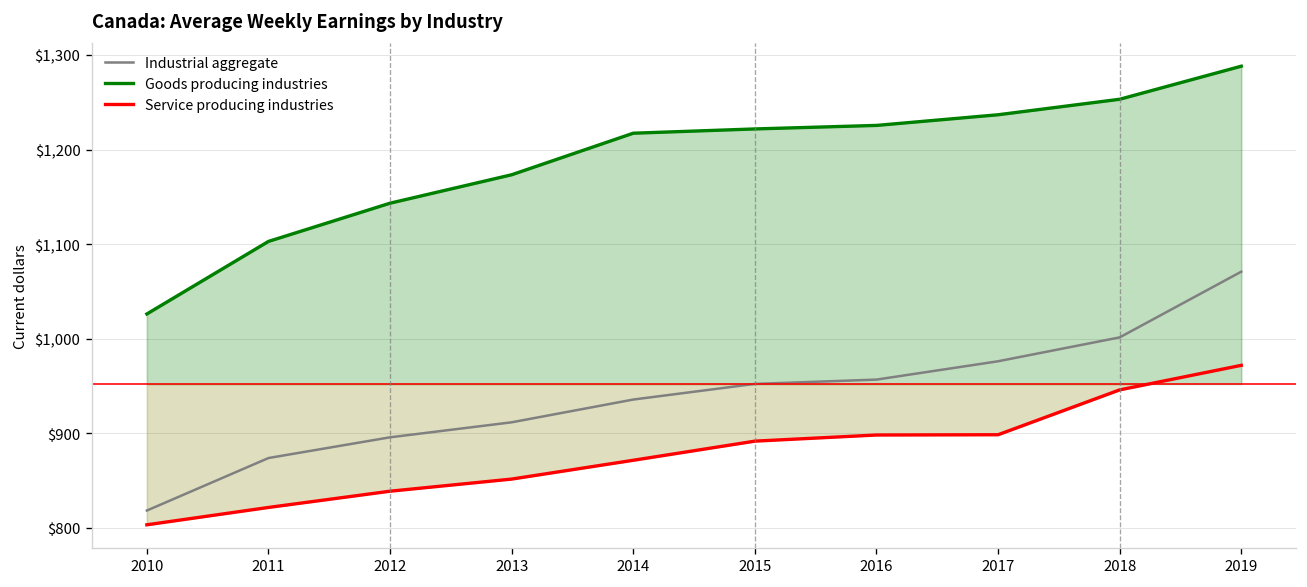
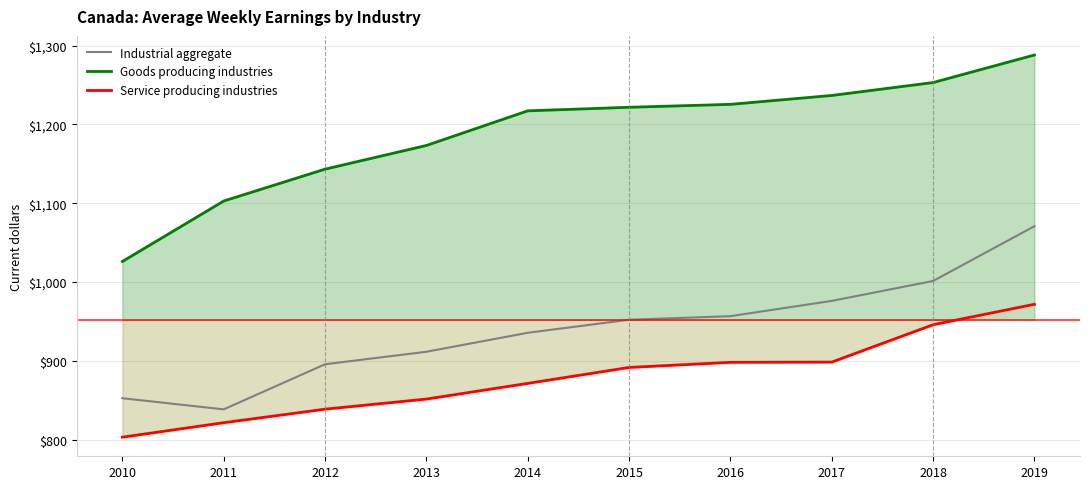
  {
    "Industrial aggregate": {
-     "2010": "$820",
-     "2011": "$870",
+     "2010": "$850",
+     "2011": "$840",
      "2012": "$900",
      "2013": "$910",
      "2014": "$940",
      "2016": "$960",
      "2017": "$980",
      "2018": "$1,000",
      "2019": "$1,070"
    },
    "Goods producing industries": {
      "2010": "$1,030",
      "2011": "$1,100",
      "2012": "$1,140",
      "2013": "$1,170",
      "2014": "$1,220",
      "2015": "$1,220",
      "2016": "$1,230",
      "2017": "$1,240",
      "2018": "$1,250",
      "2019": "$1,290"
    },
    "Service producing industries": {
      "2010": "$800",
      "2011": "$820",
      "2012": "$840",
      "2013": "$850",
      "2014": "$870",
      "2015": "$890",
      "2016": "$900",
      "2017": "$900",
      "2018": "$950",
      "2019": "$970"
    }
  }
